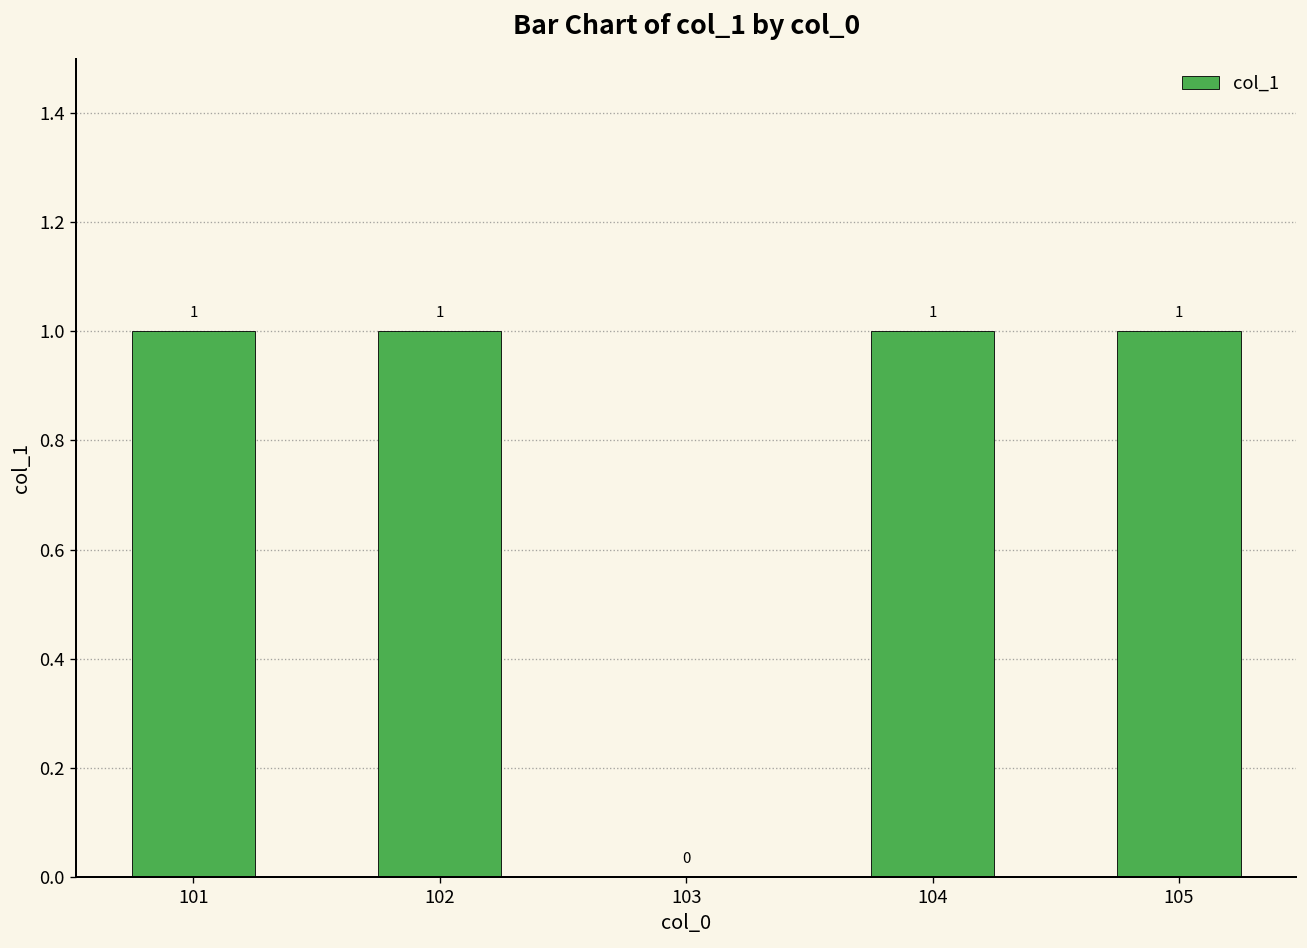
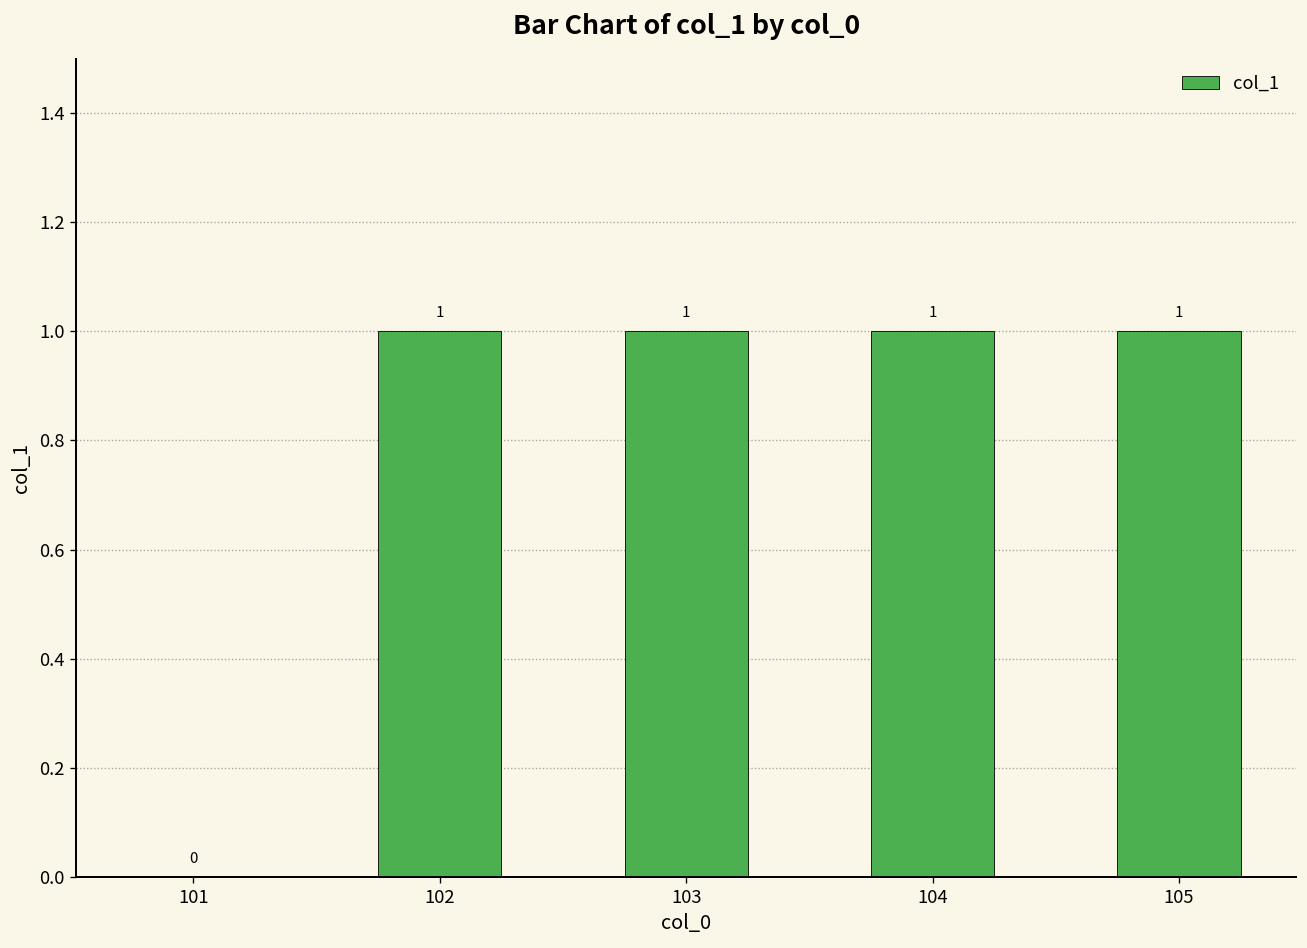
  {
-   "101": 1,
+   "101": 0,
    "102": 1,
-   "103": 0,
+   "103": 1,
    "104": 1,
    "105": 1
  }
